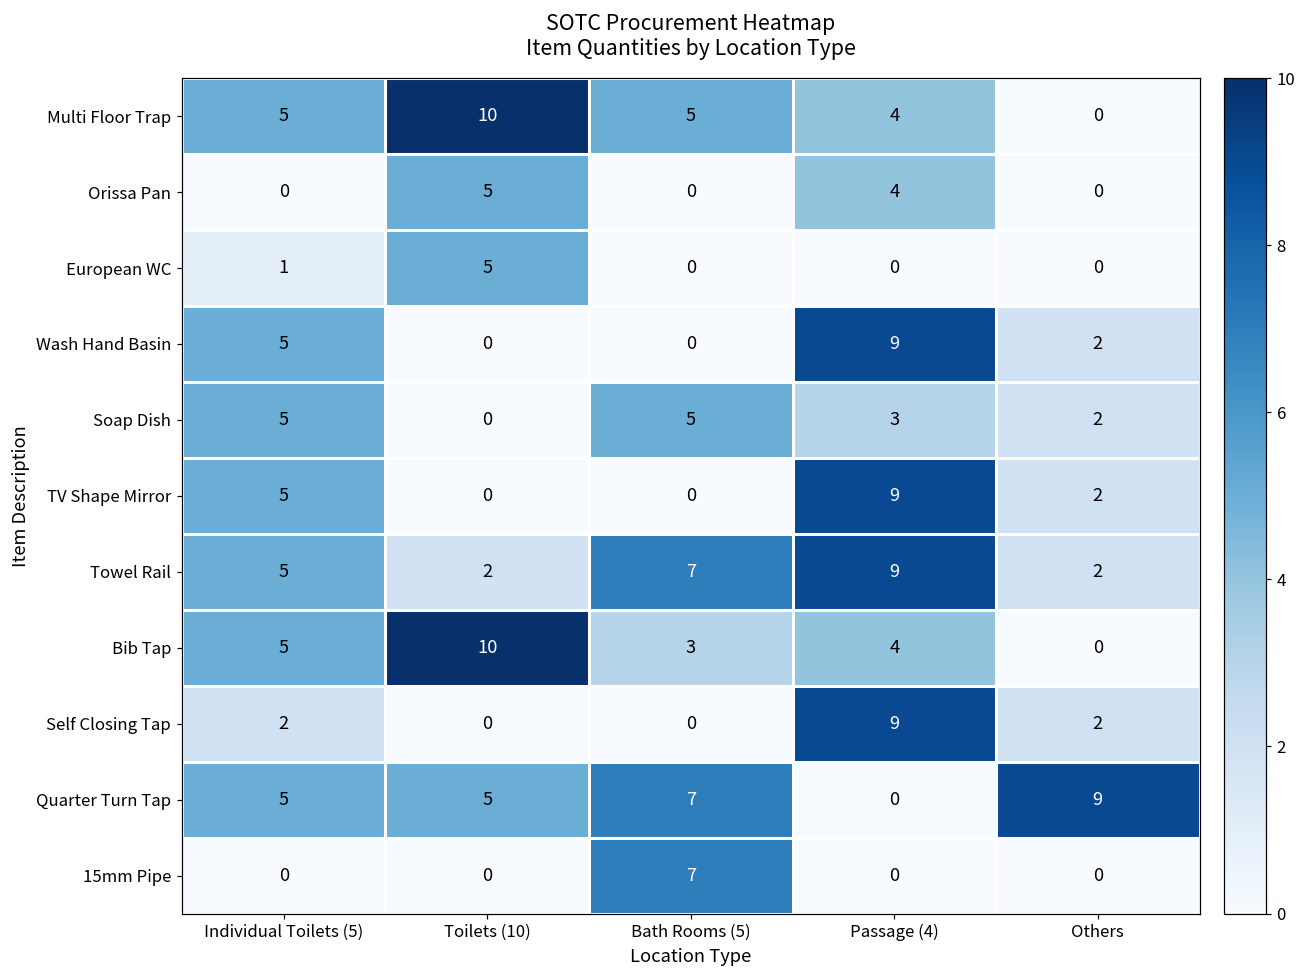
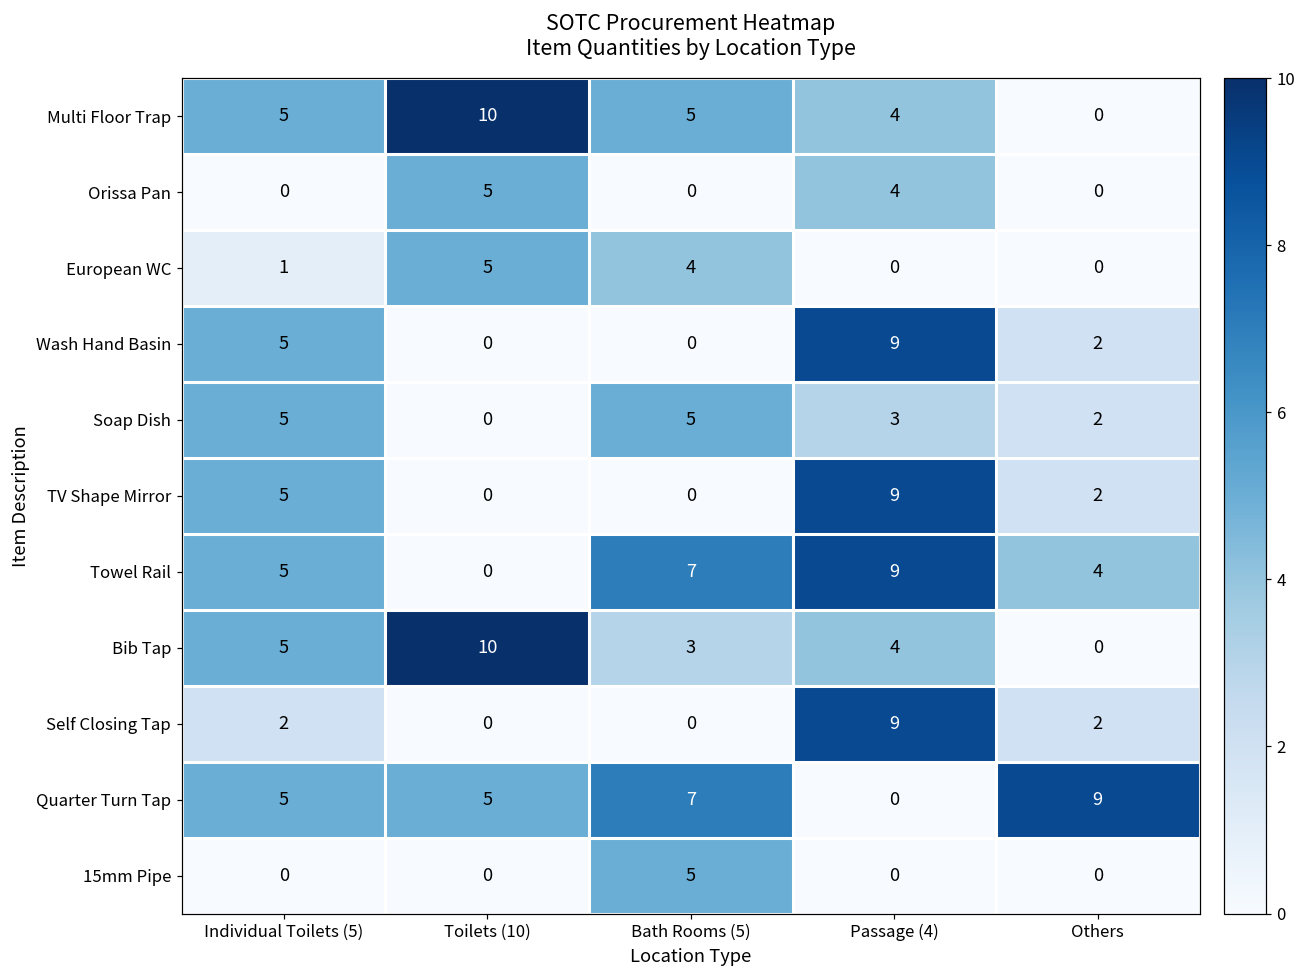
  {
    "Multi Floor Trap": {
      "Individual Toilets (5)": 5,
      "Toilets (10)": 10,
      "Bath Rooms (5)": 5,
      "Passage (4)": 4,
      "Others": 0
    },
    "Orissa Pan": {
      "Individual Toilets (5)": 0,
      "Toilets (10)": 5,
      "Bath Rooms (5)": 0,
      "Passage (4)": 4,
      "Others": 0
    },
    "European WC": {
      "Individual Toilets (5)": 1,
      "Toilets (10)": 5,
-     "Bath Rooms (5)": 0,
+     "Bath Rooms (5)": 4,
      "Passage (4)": 0,
      "Others": 0
    },
    "Wash Hand Basin": {
      "Individual Toilets (5)": 5,
      "Toilets (10)": 0,
      "Bath Rooms (5)": 0,
      "Passage (4)": 9,
      "Others": 2
    },
    "Soap Dish": {
      "Individual Toilets (5)": 5,
      "Toilets (10)": 0,
      "Bath Rooms (5)": 5,
      "Passage (4)": 3,
      "Others": 2
    },
    "TV Shape Mirror": {
      "Individual Toilets (5)": 5,
      "Toilets (10)": 0,
      "Bath Rooms (5)": 0,
      "Passage (4)": 9,
      "Others": 2
    },
    "Towel Rail": {
      "Individual Toilets (5)": 5,
-     "Toilets (10)": 2,
+     "Toilets (10)": 0,
      "Bath Rooms (5)": 7,
      "Passage (4)": 9,
-     "Others": 2
+     "Others": 4
    },
    "Bib Tap": {
      "Individual Toilets (5)": 5,
      "Toilets (10)": 10,
      "Bath Rooms (5)": 3,
      "Passage (4)": 4,
      "Others": 0
    },
    "Self Closing Tap": {
      "Individual Toilets (5)": 2,
      "Toilets (10)": 0,
      "Bath Rooms (5)": 0,
      "Passage (4)": 9,
      "Others": 2
    },
    "Quarter Turn Tap": {
      "Individual Toilets (5)": 5,
      "Toilets (10)": 5,
      "Bath Rooms (5)": 7,
      "Passage (4)": 0,
      "Others": 9
    },
    "15mm Pipe": {
      "Individual Toilets (5)": 0,
      "Toilets (10)": 0,
-     "Bath Rooms (5)": 7,
+     "Bath Rooms (5)": 5,
      "Passage (4)": 0,
      "Others": 0
    }
  }
